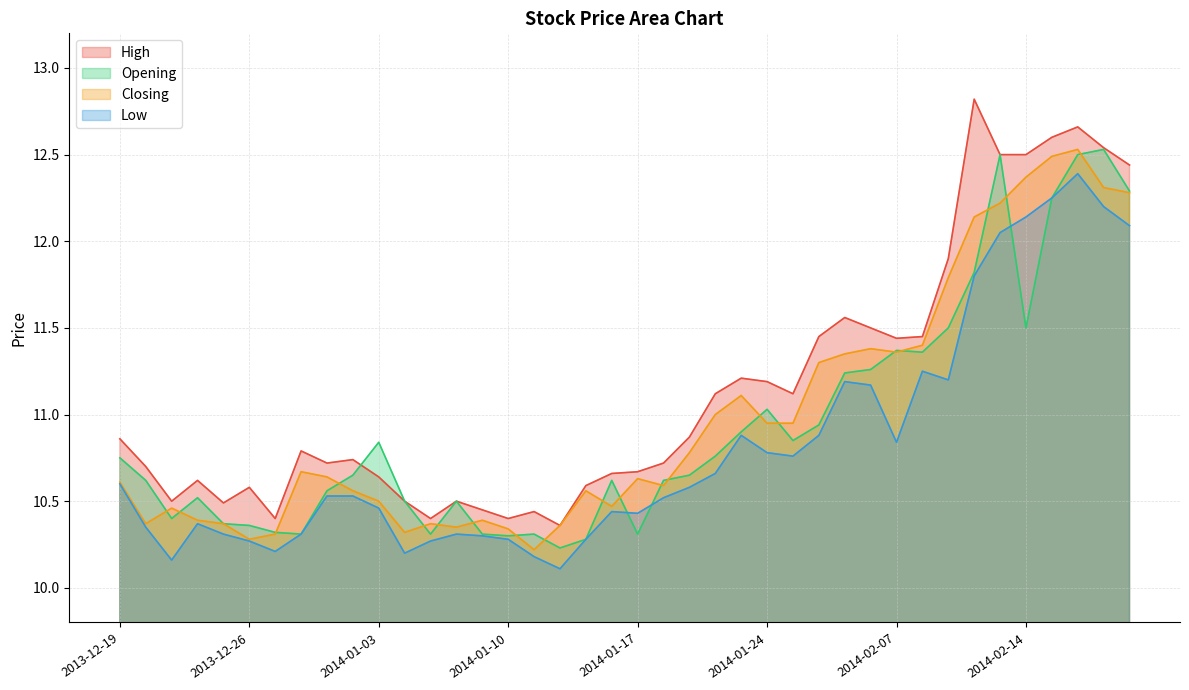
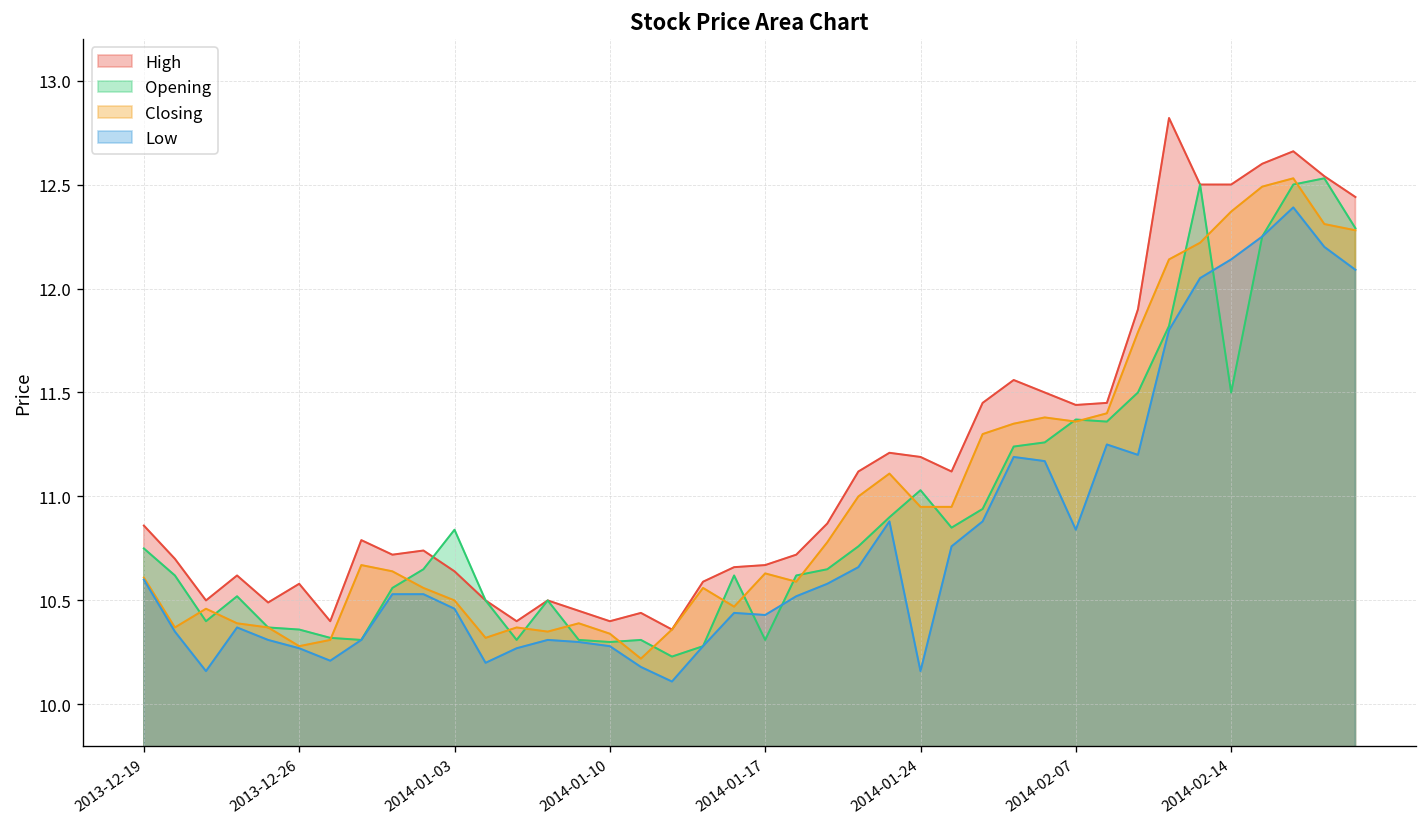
  {
    "Opening": {
      "2013-12-19": 10.75,
      "2013-12-26": 10.36,
      "2014-01-03": 10.84,
      "2014-01-10": 10.30,
      "2014-01-17": 10.31,
      "2014-01-24": 11.03,
      "2014-02-14": 11.50
    },
    "Low": {
      "2014-01-03": 10.46,
      "2014-01-10": 10.28,
      "2014-01-17": 10.43,
-     "2014-01-24": 10.78,
+     "2014-01-24": 10.16,
      "2014-02-07": 10.84,
      "2014-02-14": 12.14
    }
  }
